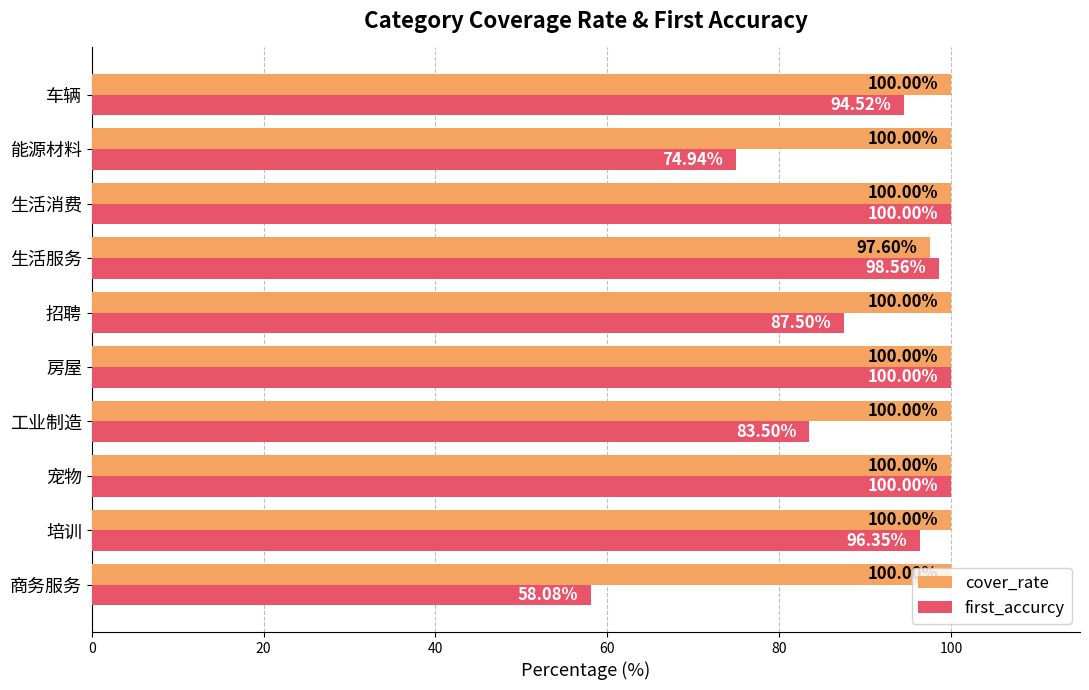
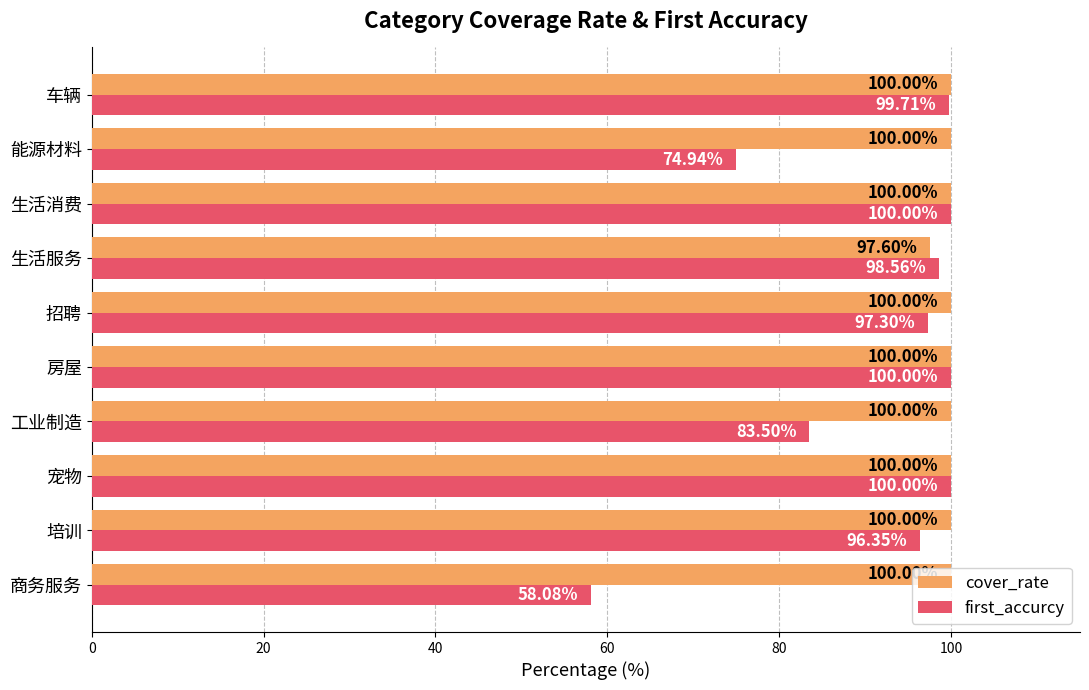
  {
    "cover_rate": {
      "车辆": "100.00%",
      "能源材料": "100.00%",
      "生活消费": "100.00%",
      "生活服务": "97.60%",
      "招聘": "100.00%",
      "房屋": "100.00%",
      "工业制造": "100.00%",
      "宠物": "100.00%",
      "培训": "100.00%"
    },
    "first_accurcy": {
-     "车辆": "94.52%",
+     "车辆": "99.71%",
      "能源材料": "74.94%",
      "生活消费": "100.00%",
      "生活服务": "98.56%",
-     "招聘": "87.50%",
+     "招聘": "97.30%",
      "房屋": "100.00%",
      "工业制造": "83.50%",
      "宠物": "100.00%",
      "培训": "96.35%",
      "商务服务": "58.08%"
    }
  }
